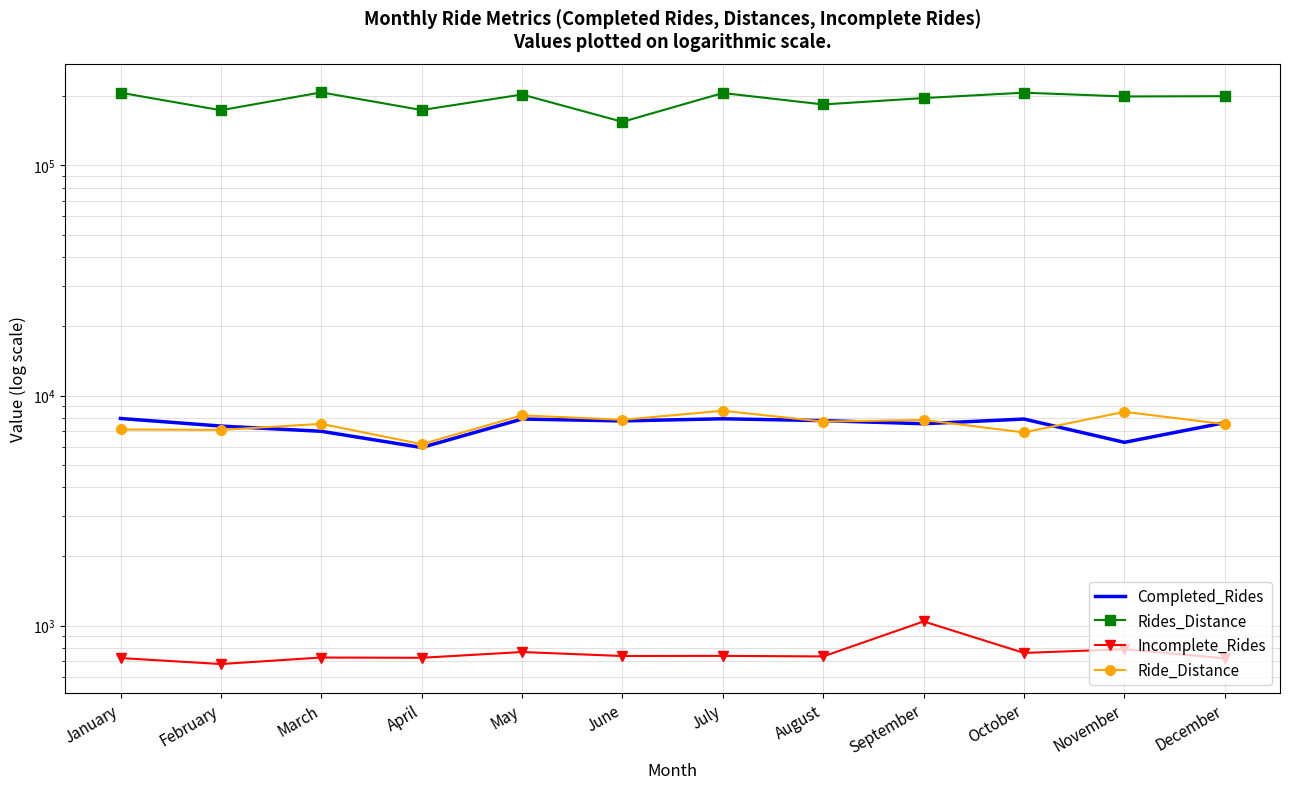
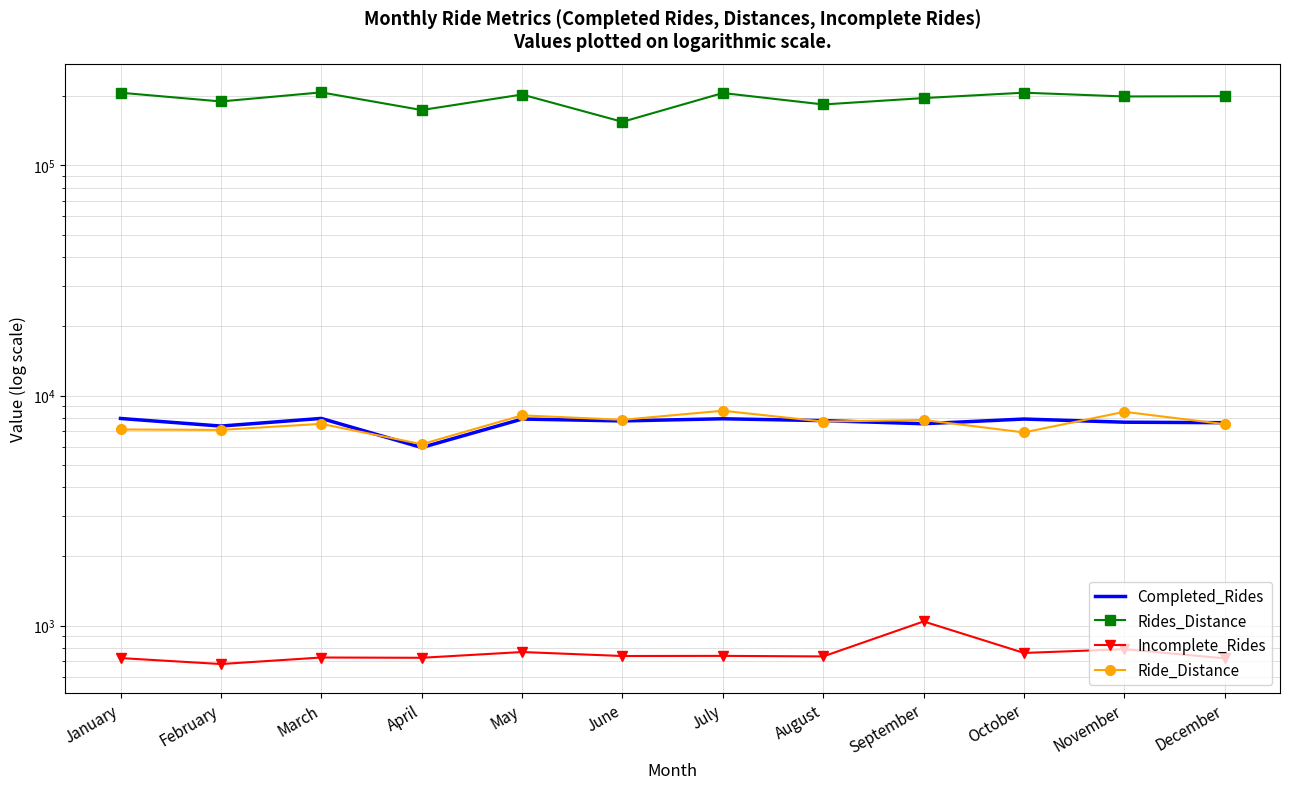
  {
    "Completed_Rides": {
      "January": 8000,
      "February": 7400,
-     "March": 7000,
+     "March": 8000,
      "April": 5900,
      "May": 7900,
      "July": 7900,
      "September": 7500,
      "October": 7900,
-     "November": 6300
+     "November": 7700
    },
    "Rides_Distance": {
      "January": 210000,
-     "February": 170000,
+     "February": 190000,
      "March": 210000,
      "April": 170000,
      "May": 200000,
      "June": 150000,
      "July": 210000,
      "August": 180000,
      "September": 200000,
      "October": 210000,
      "November": 200000,
      "December": 200000
    },
    "Incomplete_Rides": {
      "January": 720,
      "February": 680,
      "March": 730,
      "April": 730,
      "May": 770,
      "June": 740,
      "July": 740,
      "August": 740,
      "September": 1000,
      "October": 760
    },
    "Ride_Distance": {
      "January": 7100,
      "February": 7100,
      "March": 7500,
      "April": 6100,
      "May": 8200,
      "July": 8600,
      "September": 7800,
      "October": 6900,
      "November": 8500
    }
  }
